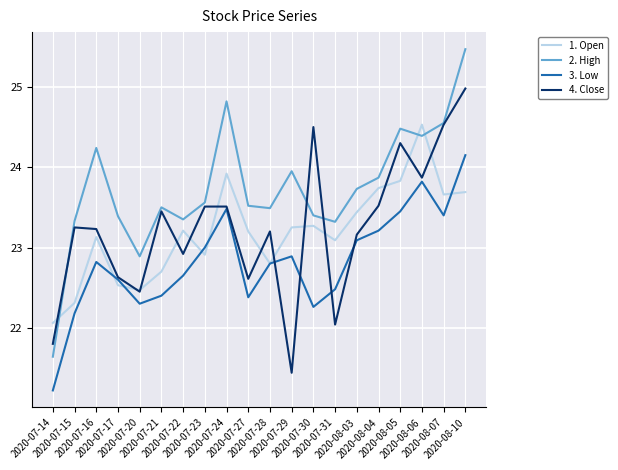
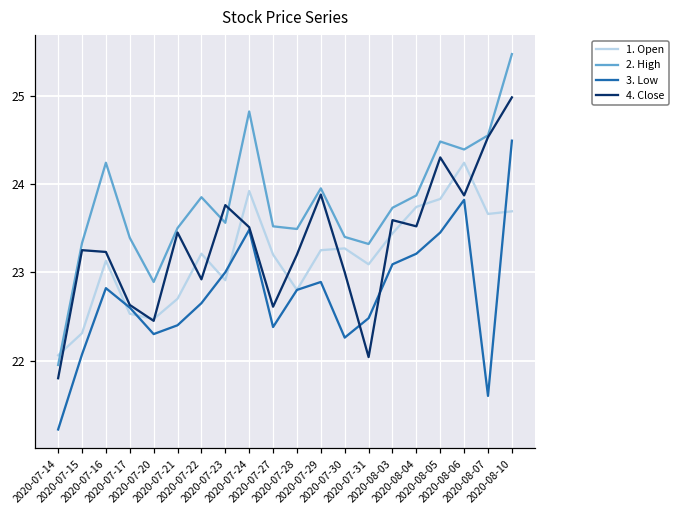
  {
    "1. Open": {
      "2020-07-14": 22.1,
      "2020-07-15": 22.3,
      "2020-07-16": 23.1,
      "2020-07-17": 22.5,
      "2020-07-21": 22.7,
      "2020-07-22": 23.2,
      "2020-07-23": 22.9,
      "2020-07-24": 23.9,
      "2020-07-27": 23.2,
      "2020-07-29": 23.3,
      "2020-07-30": 23.3,
      "2020-07-31": 23.1,
      "2020-08-03": 23.4,
      "2020-08-04": 23.7,
      "2020-08-05": 23.8,
-     "2020-08-06": 24.5,
+     "2020-08-06": 24.2,
      "2020-08-07": 23.7,
      "2020-08-10": 23.7
    },
    "2. High": {
-     "2020-07-14": 21.6,
+     "2020-07-14": 22.0,
      "2020-07-15": 23.3,
      "2020-07-16": 24.2,
      "2020-07-17": 23.4,
      "2020-07-20": 22.9,
      "2020-07-21": 23.5,
-     "2020-07-22": 23.4,
+     "2020-07-22": 23.9,
      "2020-07-23": 23.6,
      "2020-07-24": 24.8,
      "2020-07-27": 23.5,
      "2020-07-28": 23.5,
      "2020-07-29": 24.0,
      "2020-07-30": 23.4,
      "2020-07-31": 23.3,
      "2020-08-03": 23.7,
      "2020-08-04": 23.9,
      "2020-08-05": 24.5,
      "2020-08-06": 24.4,
      "2020-08-10": 25.5
    },
    "3. Low": {
      "2020-07-14": 21.2,
-     "2020-07-15": 22.2,
+     "2020-07-15": 22.1,
      "2020-07-16": 22.8,
      "2020-07-20": 22.3,
      "2020-07-21": 22.4,
      "2020-07-22": 22.7,
      "2020-07-23": 23.0,
      "2020-07-27": 22.4,
      "2020-07-29": 22.9,
      "2020-07-30": 22.3,
      "2020-07-31": 22.5,
      "2020-08-03": 23.1,
      "2020-08-04": 23.2,
      "2020-08-05": 23.5,
      "2020-08-06": 23.8,
-     "2020-08-07": 23.4,
-     "2020-08-10": 24.2
+     "2020-08-07": 21.6,
+     "2020-08-10": 24.5
    },
    "4. Close": {
      "2020-07-14": 21.8,
      "2020-07-15": 23.3,
      "2020-07-16": 23.2,
      "2020-07-21": 23.5,
      "2020-07-22": 22.9,
-     "2020-07-23": 23.5,
+     "2020-07-23": 23.8,
      "2020-07-27": 22.6,
      "2020-07-28": 23.2,
-     "2020-07-29": 21.4,
-     "2020-07-30": 24.5,
+     "2020-07-29": 23.9,
+     "2020-07-30": 23.0,
      "2020-07-31": 22.0,
-     "2020-08-03": 23.2,
+     "2020-08-03": 23.6,
      "2020-08-04": 23.5,
      "2020-08-05": 24.3,
      "2020-08-06": 23.9,
      "2020-08-10": 25.0
    }
  }
